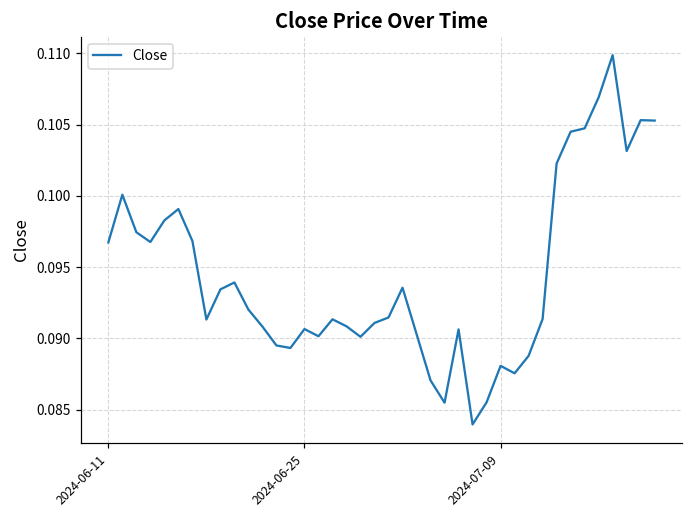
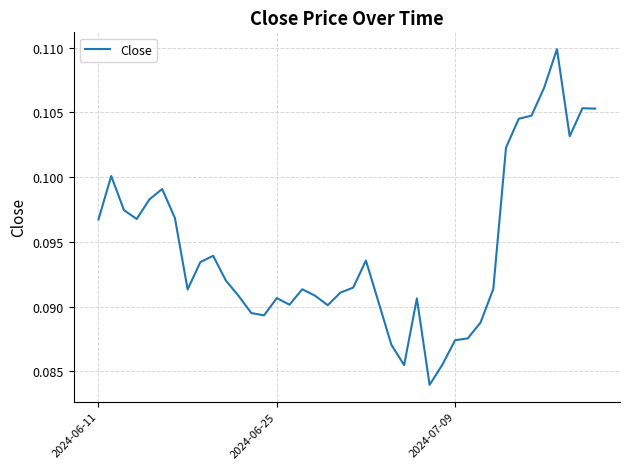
  {
    "2024-06-11": 0.0967,
    "2024-06-25": 0.0907,
-   "2024-07-09": 0.0881
+   "2024-07-09": 0.0874
  }
